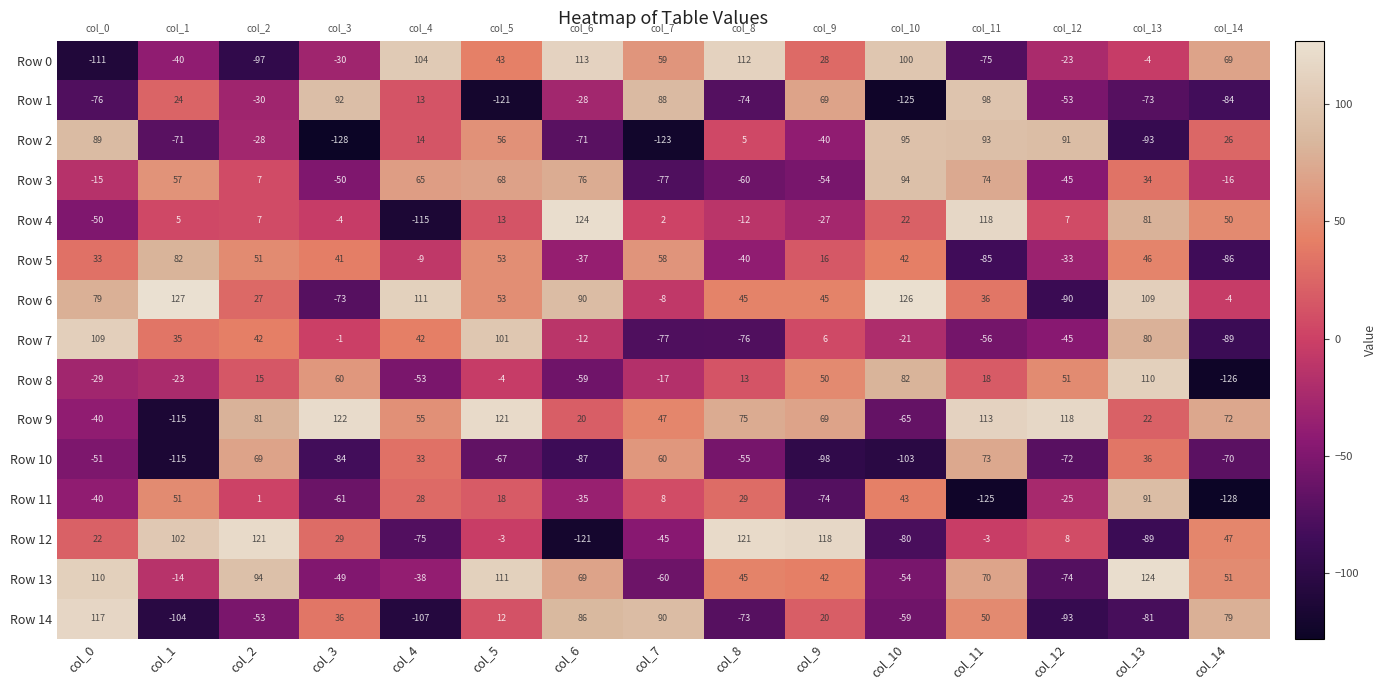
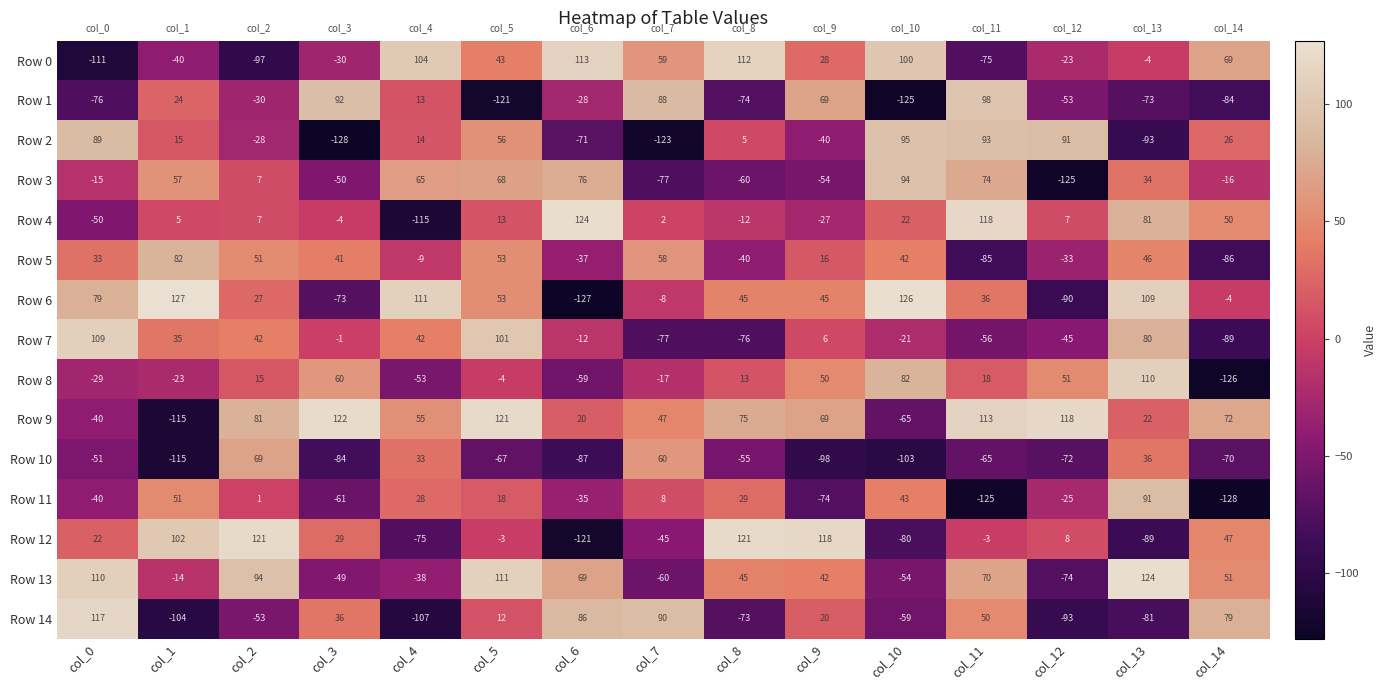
  {
    "Row 2": {
      "col_0": 89,
-     "col_1": -71,
+     "col_1": 15,
      "col_2": -28,
      "col_3": -128,
      "col_4": 14,
      "col_5": 56,
      "col_6": -71,
      "col_7": -123,
      "col_8": 5,
      "col_9": -40,
      "col_10": 95,
      "col_11": 93,
      "col_12": 91,
      "col_13": -93,
      "col_14": 26
    },
    "Row 3": {
      "col_0": -15,
      "col_1": 57,
      "col_2": 7,
      "col_3": -50,
      "col_4": 65,
      "col_5": 68,
      "col_6": 76,
      "col_7": -77,
      "col_8": -60,
      "col_9": -54,
      "col_10": 94,
      "col_11": 74,
-     "col_12": -45,
+     "col_12": -125,
      "col_13": 34,
      "col_14": -16
    },
    "Row 6": {
      "col_0": 79,
      "col_1": 127,
      "col_2": 27,
      "col_3": -73,
      "col_4": 111,
      "col_5": 53,
-     "col_6": 90,
+     "col_6": -127,
      "col_7": -8,
      "col_8": 45,
      "col_9": 45,
      "col_10": 126,
      "col_11": 36,
      "col_12": -90,
      "col_13": 109,
      "col_14": -4
    },
    "Row 10": {
      "col_0": -51,
      "col_1": -115,
      "col_2": 69,
      "col_3": -84,
      "col_4": 33,
      "col_5": -67,
      "col_6": -87,
      "col_7": 60,
      "col_8": -55,
      "col_9": -98,
      "col_10": -103,
-     "col_11": 73,
+     "col_11": -65,
      "col_12": -72,
      "col_13": 36,
      "col_14": -70
    }
  }
